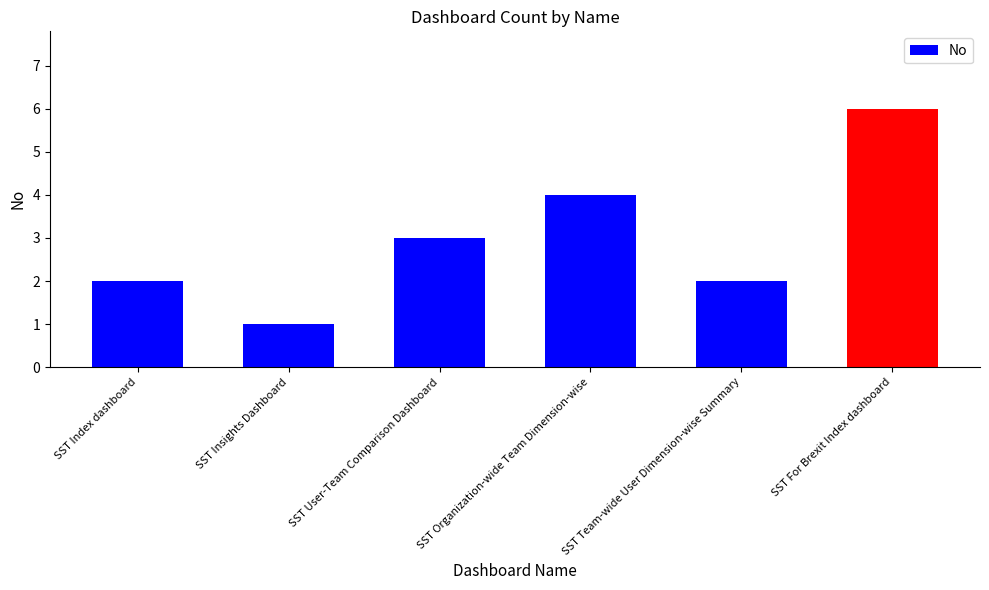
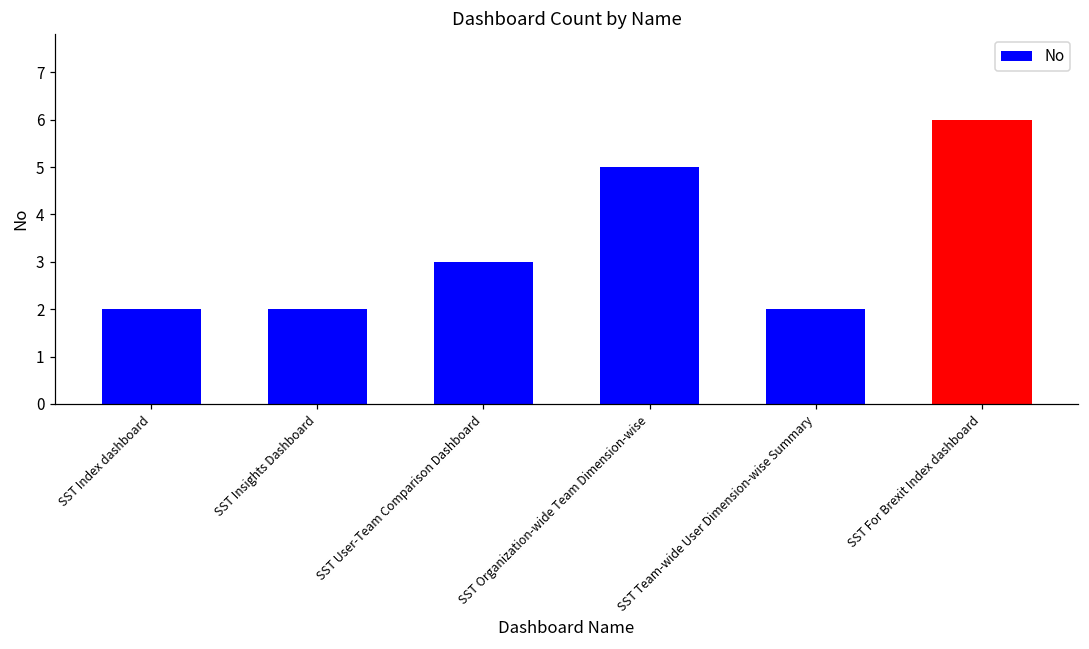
  {
    "SST Index dashboard": 2,
-   "SST Insights Dashboard": 1,
+   "SST Insights Dashboard": 2,
    "SST User-Team Comparison Dashboard": 3,
-   "SST Organization-wide Team Dimension-wise": 4,
+   "SST Organization-wide Team Dimension-wise": 5,
    "SST Team-wide User Dimension-wise Summary": 2,
    "SST For Brexit Index dashboard": 6
  }
